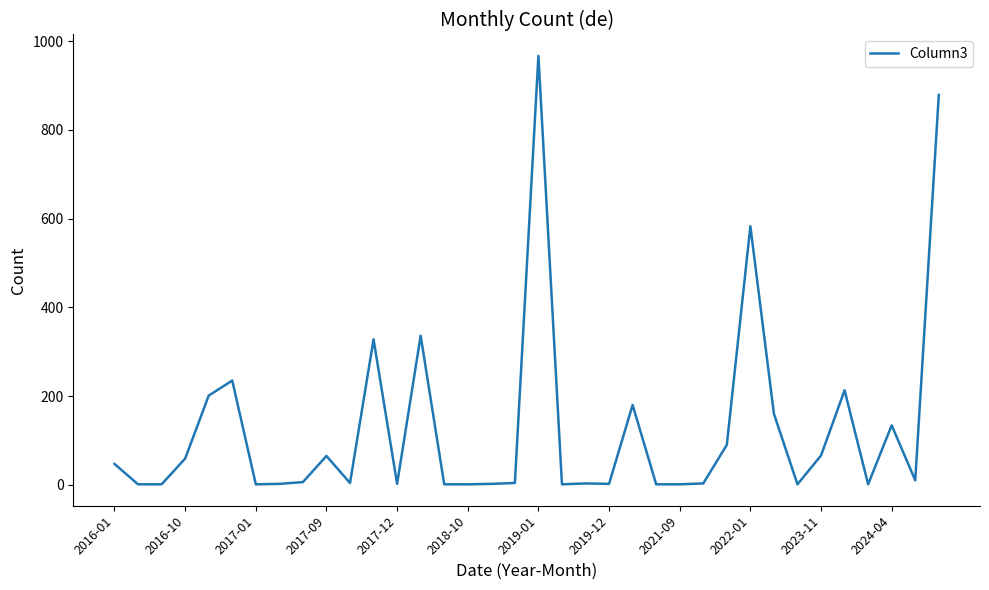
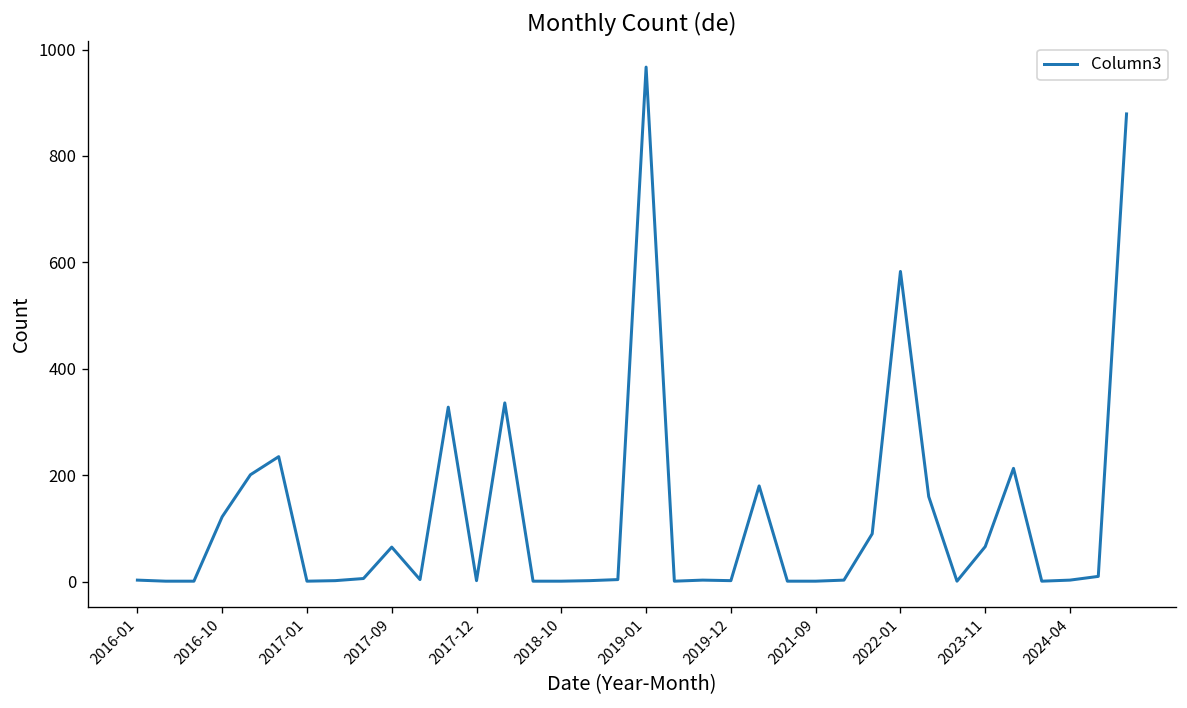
  {
-   "2016-01": 50,
-   "2016-10": 60,
+   "2016-01": 0,
+   "2016-10": 120,
    "2017-01": 0,
    "2017-09": 70,
    "2017-12": 0,
    "2018-10": 0,
    "2019-01": 970,
    "2019-12": 0,
    "2021-09": 0,
    "2022-01": 580,
    "2023-11": 70,
-   "2024-04": 130
+   "2024-04": 0
  }
